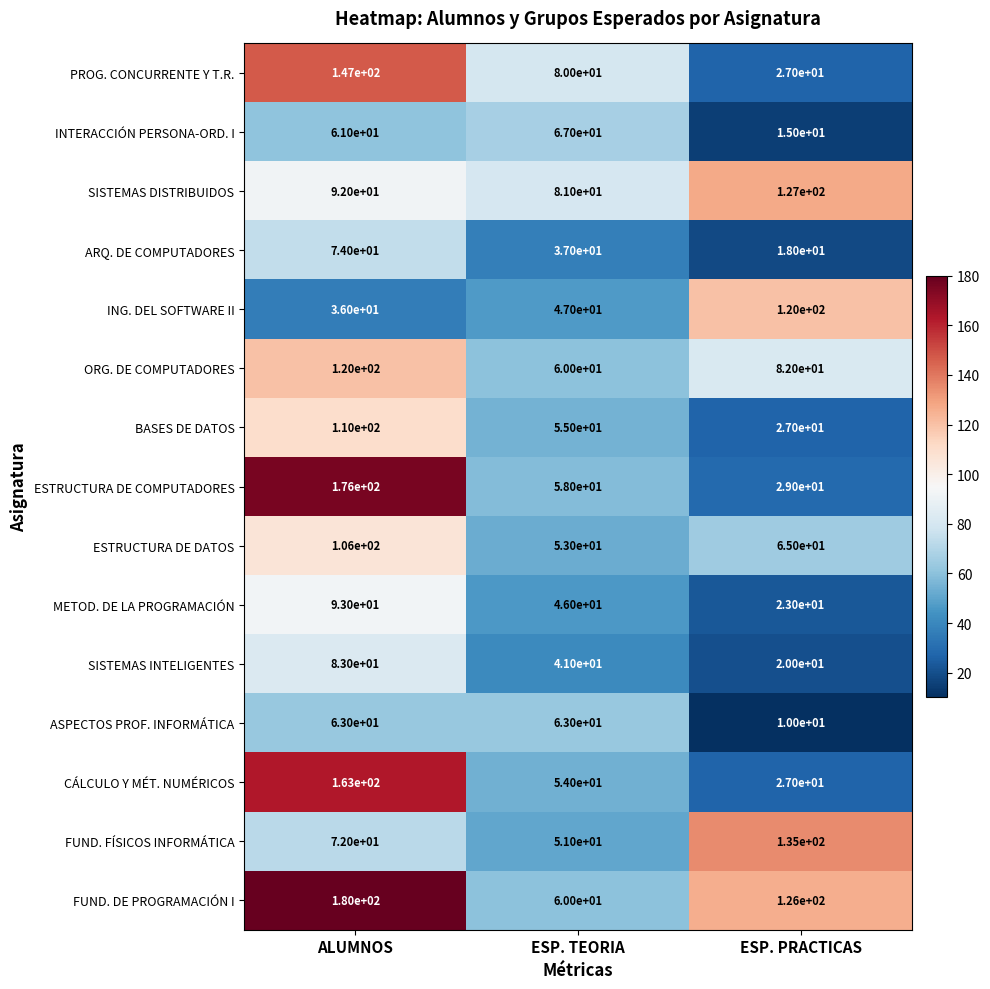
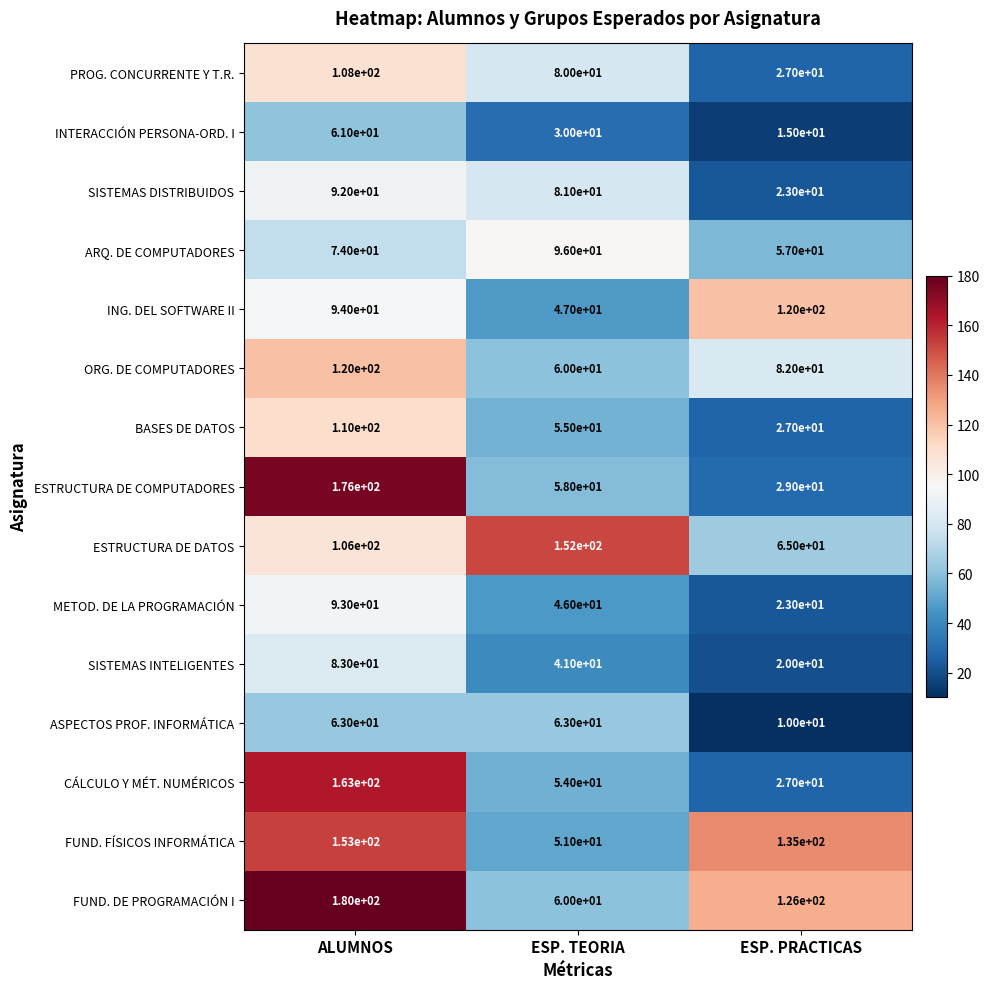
  {
    "PROG. CONCURRENTE Y T.R.": {
-     "ALUMNOS": "1.47e+02",
+     "ALUMNOS": "1.08e+02",
      "ESP. TEORIA": "8.00e+01",
      "ESP. PRACTICAS": "2.70e+01"
    },
    "INTERACCIÓN PERSONA-ORD. I": {
      "ALUMNOS": "6.10e+01",
-     "ESP. TEORIA": "6.70e+01",
+     "ESP. TEORIA": "3.00e+01",
      "ESP. PRACTICAS": "1.50e+01"
    },
    "SISTEMAS DISTRIBUIDOS": {
      "ALUMNOS": "9.20e+01",
      "ESP. TEORIA": "8.10e+01",
-     "ESP. PRACTICAS": "1.27e+02"
+     "ESP. PRACTICAS": "2.30e+01"
    },
    "ARQ. DE COMPUTADORES": {
      "ALUMNOS": "7.40e+01",
-     "ESP. TEORIA": "3.70e+01",
-     "ESP. PRACTICAS": "1.80e+01"
+     "ESP. TEORIA": "9.60e+01",
+     "ESP. PRACTICAS": "5.70e+01"
    },
    "ING. DEL SOFTWARE II": {
-     "ALUMNOS": "3.60e+01",
+     "ALUMNOS": "9.40e+01",
      "ESP. TEORIA": "4.70e+01",
      "ESP. PRACTICAS": "1.20e+02"
    },
    "ORG. DE COMPUTADORES": {
      "ALUMNOS": "1.20e+02",
      "ESP. TEORIA": "6.00e+01",
      "ESP. PRACTICAS": "8.20e+01"
    },
    "BASES DE DATOS": {
      "ALUMNOS": "1.10e+02",
      "ESP. TEORIA": "5.50e+01",
      "ESP. PRACTICAS": "2.70e+01"
    },
    "ESTRUCTURA DE COMPUTADORES": {
      "ALUMNOS": "1.76e+02",
      "ESP. TEORIA": "5.80e+01",
      "ESP. PRACTICAS": "2.90e+01"
    },
    "ESTRUCTURA DE DATOS": {
      "ALUMNOS": "1.06e+02",
-     "ESP. TEORIA": "5.30e+01",
+     "ESP. TEORIA": "1.52e+02",
      "ESP. PRACTICAS": "6.50e+01"
    },
    "METOD. DE LA PROGRAMACIÓN": {
      "ALUMNOS": "9.30e+01",
      "ESP. TEORIA": "4.60e+01",
      "ESP. PRACTICAS": "2.30e+01"
    },
    "SISTEMAS INTELIGENTES": {
      "ALUMNOS": "8.30e+01",
      "ESP. TEORIA": "4.10e+01",
      "ESP. PRACTICAS": "2.00e+01"
    },
    "ASPECTOS PROF. INFORMÁTICA": {
      "ALUMNOS": "6.30e+01",
      "ESP. TEORIA": "6.30e+01",
      "ESP. PRACTICAS": "1.00e+01"
    },
    "CÁLCULO Y MÉT. NUMÉRICOS": {
      "ALUMNOS": "1.63e+02",
      "ESP. TEORIA": "5.40e+01",
      "ESP. PRACTICAS": "2.70e+01"
    },
    "FUND. FÍSICOS INFORMÁTICA": {
-     "ALUMNOS": "7.20e+01",
+     "ALUMNOS": "1.53e+02",
      "ESP. TEORIA": "5.10e+01",
      "ESP. PRACTICAS": "1.35e+02"
    },
    "FUND. DE PROGRAMACIÓN I": {
      "ALUMNOS": "1.80e+02",
      "ESP. TEORIA": "6.00e+01",
      "ESP. PRACTICAS": "1.26e+02"
    }
  }
